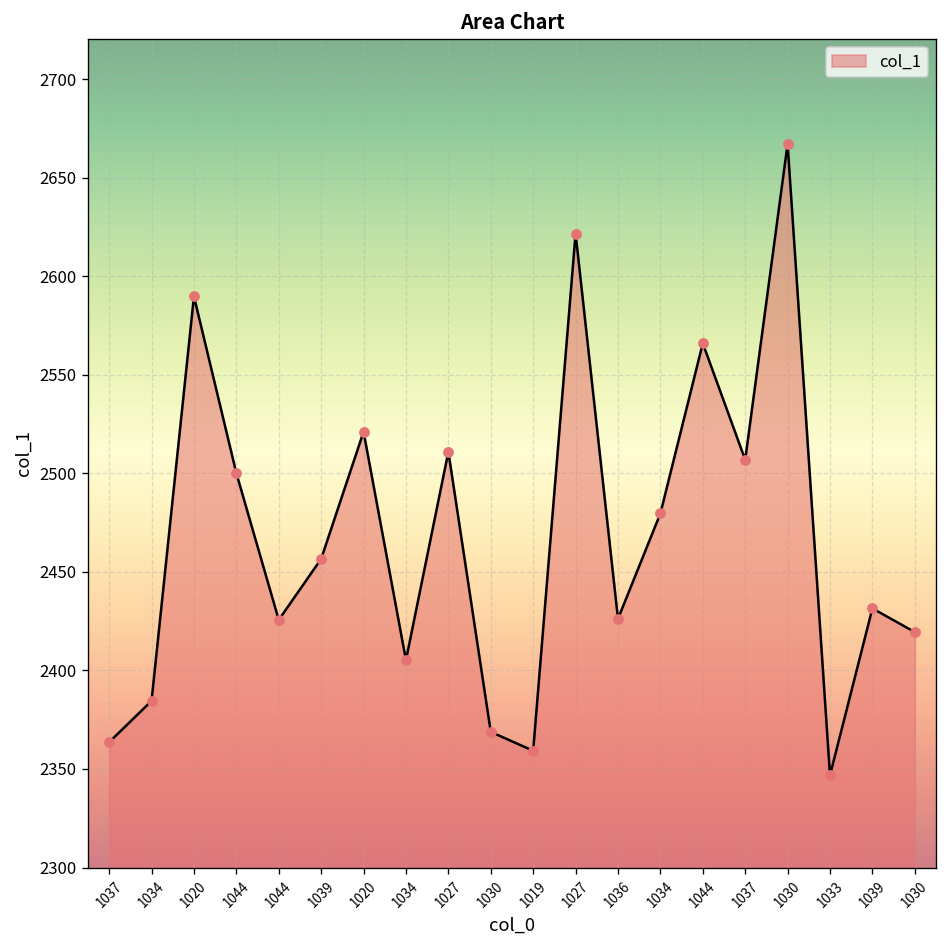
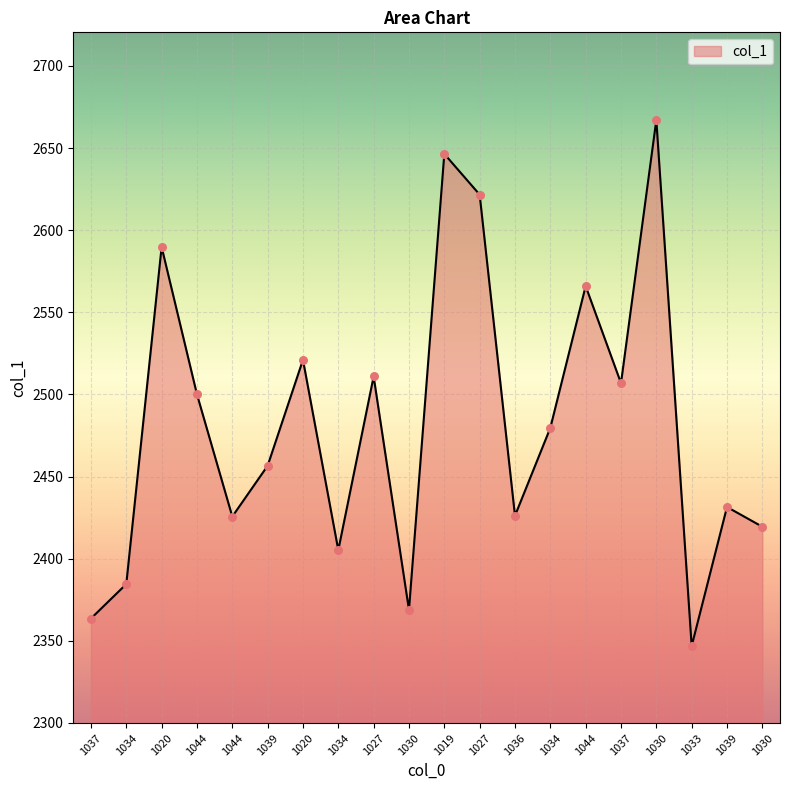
  {
-   "1019": 2359,
+   "1019": 2646,
    "1036": 2426,
    "1033": 2347
  }
